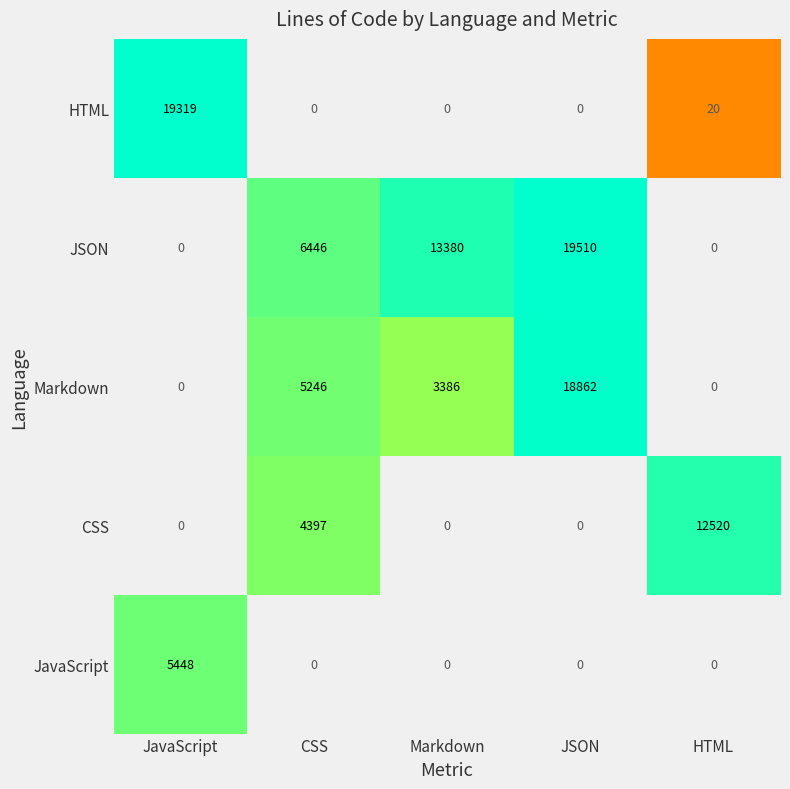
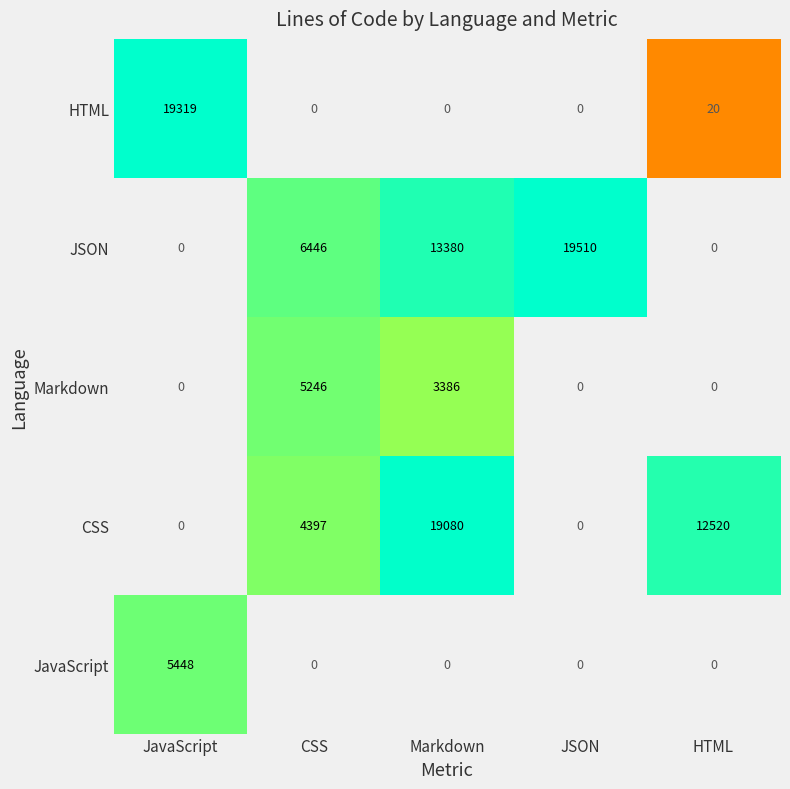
  {
    "HTML": {
      "JavaScript": 19319,
      "CSS": 0,
      "Markdown": 0,
      "JSON": 0,
      "HTML": 20
    },
    "JSON": {
      "JavaScript": 0,
      "CSS": 6446,
      "Markdown": 13380,
      "JSON": 19510,
      "HTML": 0
    },
    "Markdown": {
      "JavaScript": 0,
      "CSS": 5246,
      "Markdown": 3386,
-     "JSON": 18862,
+     "JSON": 0,
      "HTML": 0
    },
    "CSS": {
      "JavaScript": 0,
      "CSS": 4397,
-     "Markdown": 0,
+     "Markdown": 19080,
      "JSON": 0,
      "HTML": 12520
    },
    "JavaScript": {
      "JavaScript": 5448,
      "CSS": 0,
      "Markdown": 0,
      "JSON": 0,
      "HTML": 0
    }
  }
